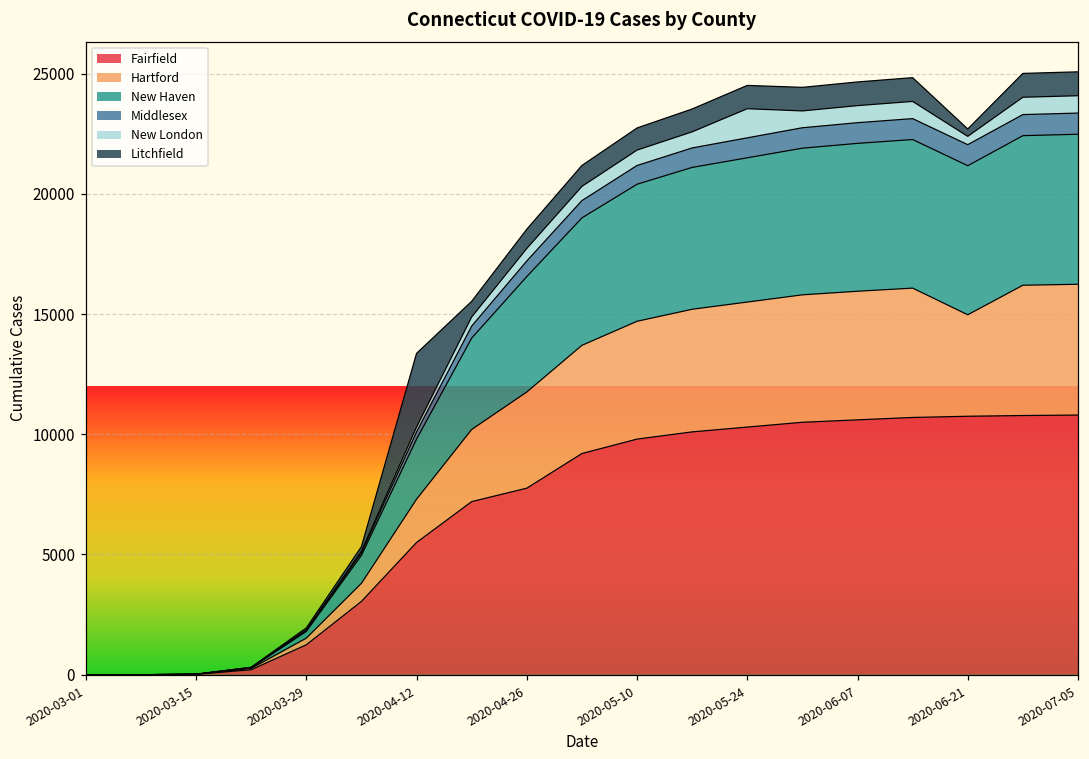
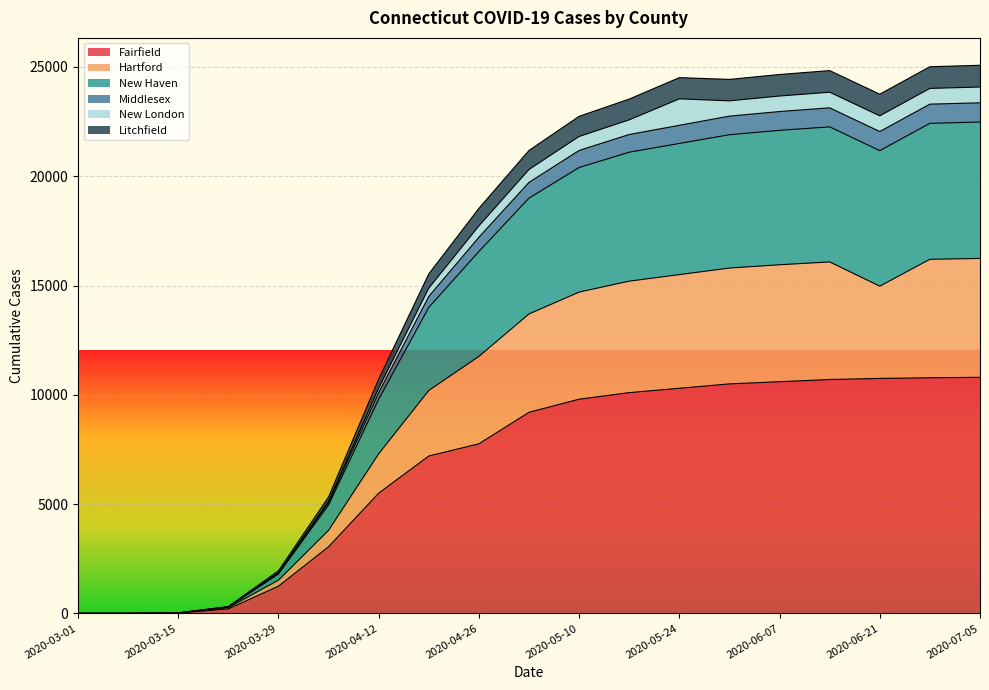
  {
    "Fairfield": {
      "2020-03-29": 1200,
      "2020-04-12": 5500,
      "2020-04-26": 7800,
      "2020-05-10": 9800,
      "2020-05-24": 10300,
      "2020-06-07": 10600,
      "2020-06-21": 10800,
      "2020-07-05": 10800
    },
    "Hartford": {
      "2020-03-29": 300,
      "2020-04-12": 1800,
      "2020-04-26": 4000,
      "2020-05-10": 4900,
      "2020-05-24": 5200,
      "2020-06-07": 5400,
      "2020-06-21": 4200,
      "2020-07-05": 5400
    },
    "New London": {
      "2020-04-12": 200,
      "2020-04-26": 500,
      "2020-05-10": 600,
      "2020-05-24": 1200,
      "2020-06-07": 700,
-     "2020-06-21": 300,
+     "2020-06-21": 700,
      "2020-07-05": 700
    },
    "Litchfield": {
-     "2020-04-12": 3100,
+     "2020-04-12": 400,
      "2020-04-26": 800,
      "2020-05-10": 900,
      "2020-05-24": 1000,
      "2020-06-07": 1000,
-     "2020-06-21": 300,
+     "2020-06-21": 1000,
      "2020-07-05": 1000
    }
  }
